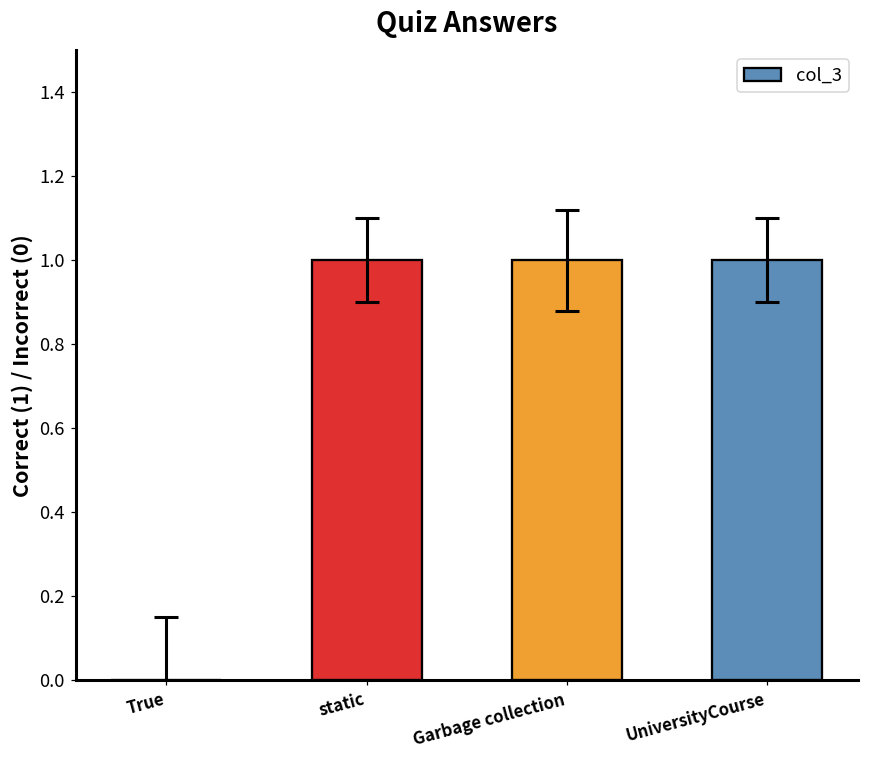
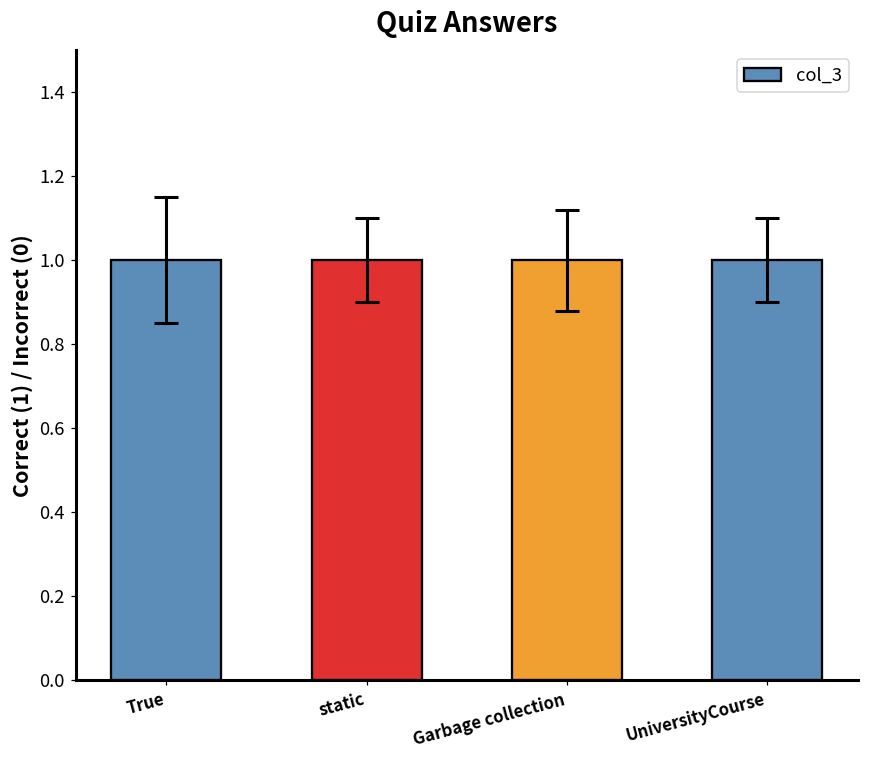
  {
    "col_3": {
-     "True": 0,
+     "True": 1,
      "static": 1,
      "Garbage collection": 1,
      "UniversityCourse": 1
    }
  }
